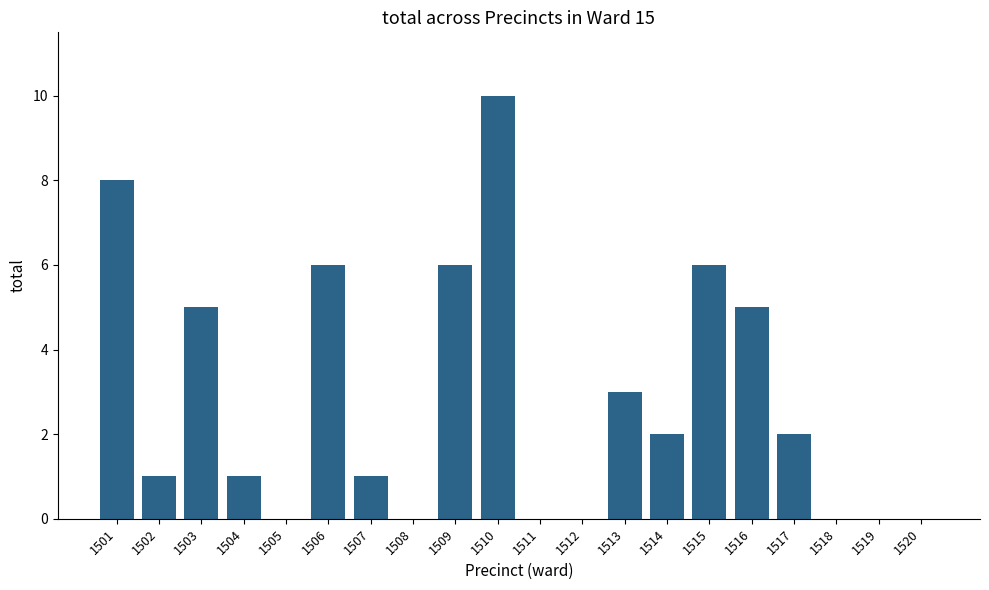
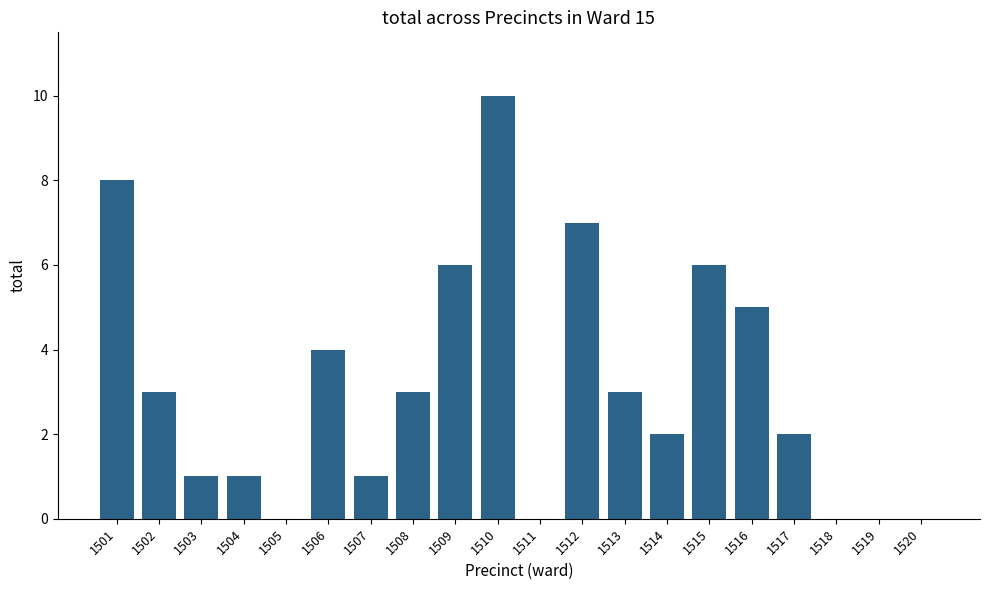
  {
    "1501": 8,
-   "1502": 1,
-   "1503": 5,
+   "1502": 3,
+   "1503": 1,
    "1504": 1,
    "1505": 0,
-   "1506": 6,
+   "1506": 4,
    "1507": 1,
-   "1508": 0,
+   "1508": 3,
    "1509": 6,
    "1510": 10,
    "1511": 0,
-   "1512": 0,
+   "1512": 7,
    "1513": 3,
    "1514": 2,
    "1515": 6,
    "1516": 5,
    "1517": 2,
    "1518": 0,
    "1519": 0,
    "1520": 0
  }
